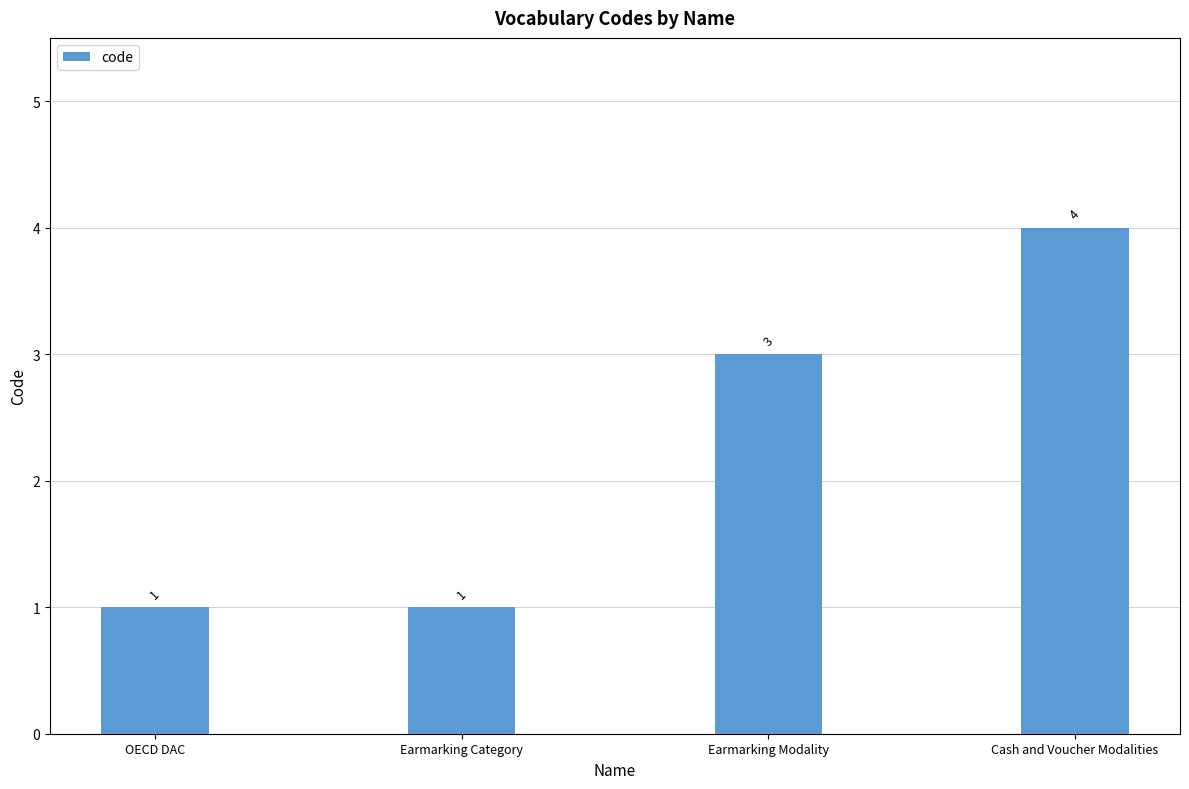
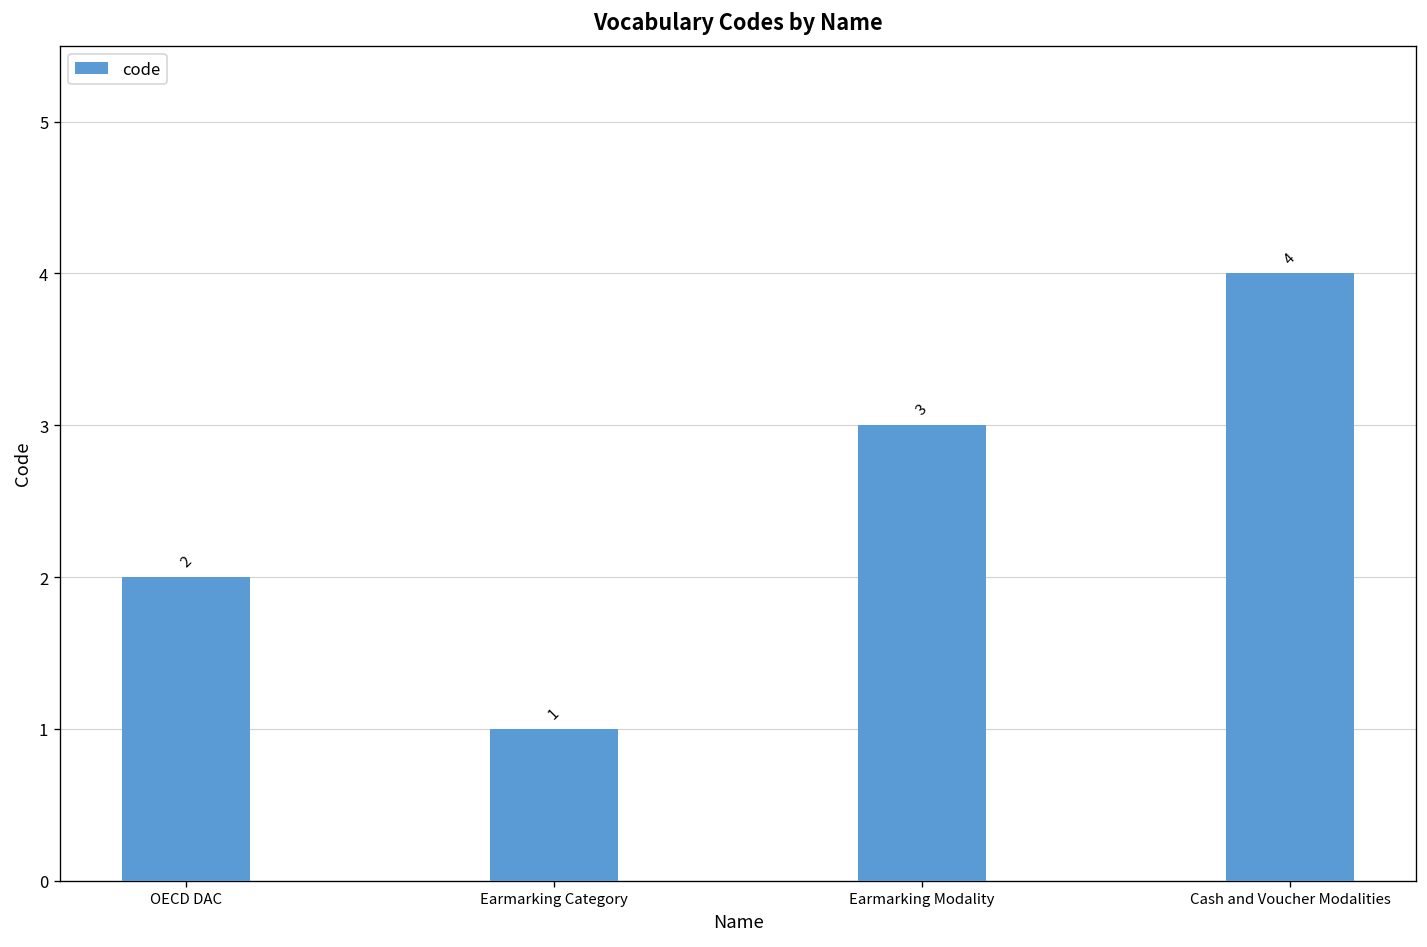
  {
-   "OECD DAC": 1,
+   "OECD DAC": 2,
    "Earmarking Category": 1,
    "Earmarking Modality": 3,
    "Cash and Voucher Modalities": 4
  }
